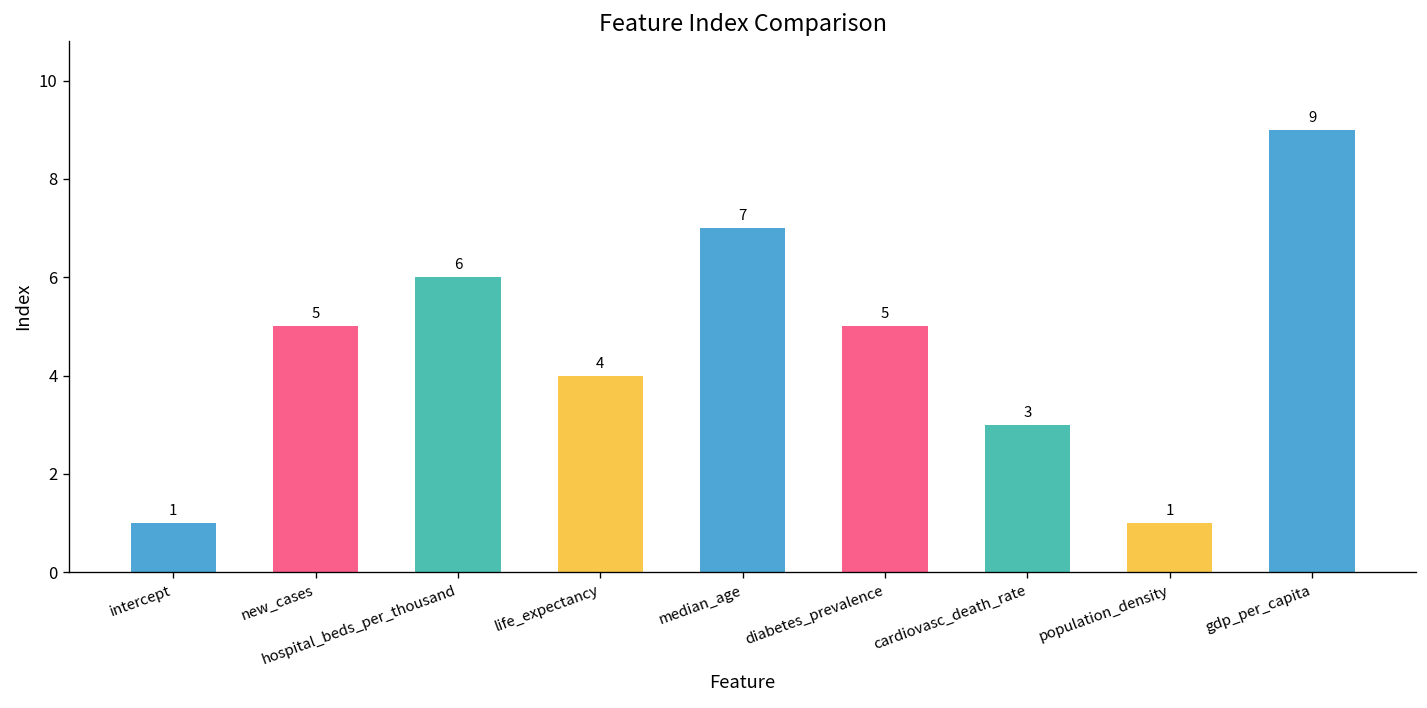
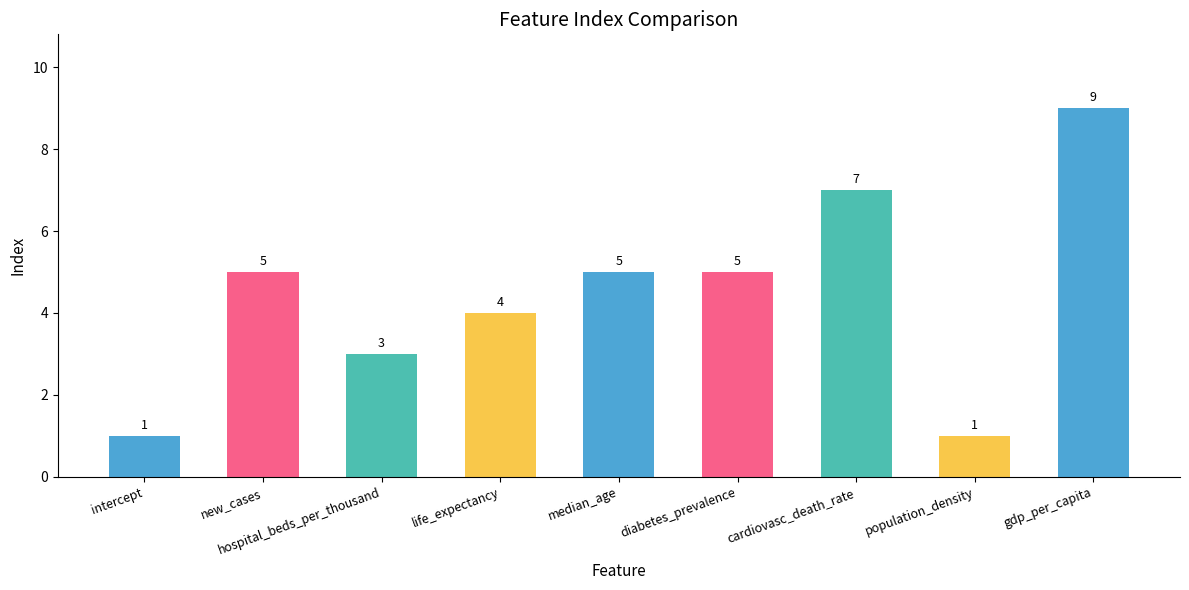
  {
    "intercept": 1,
    "new_cases": 5,
-   "hospital_beds_per_thousand": 6,
+   "hospital_beds_per_thousand": 3,
    "life_expectancy": 4,
-   "median_age": 7,
+   "median_age": 5,
    "diabetes_prevalence": 5,
-   "cardiovasc_death_rate": 3,
+   "cardiovasc_death_rate": 7,
    "population_density": 1,
    "gdp_per_capita": 9
  }
